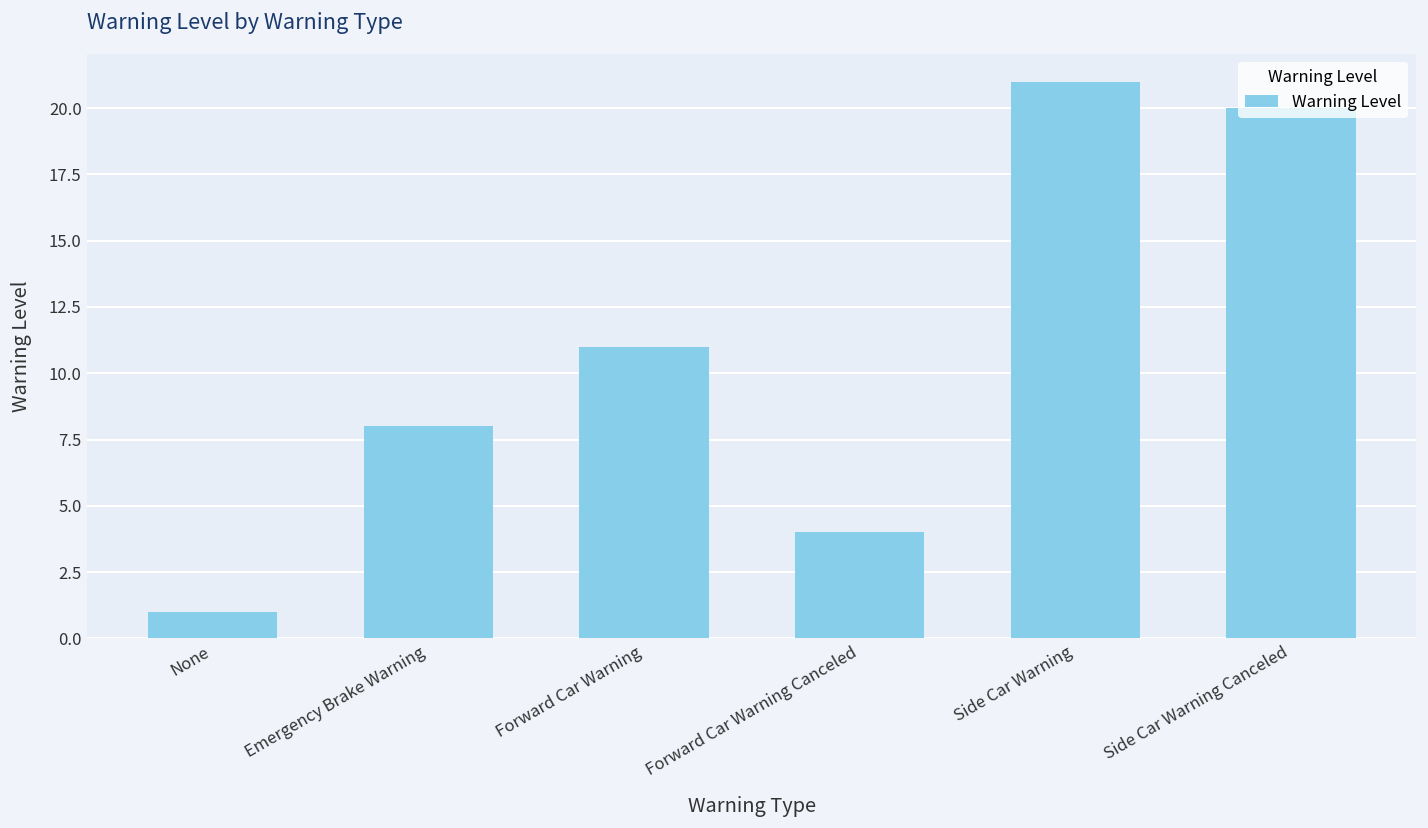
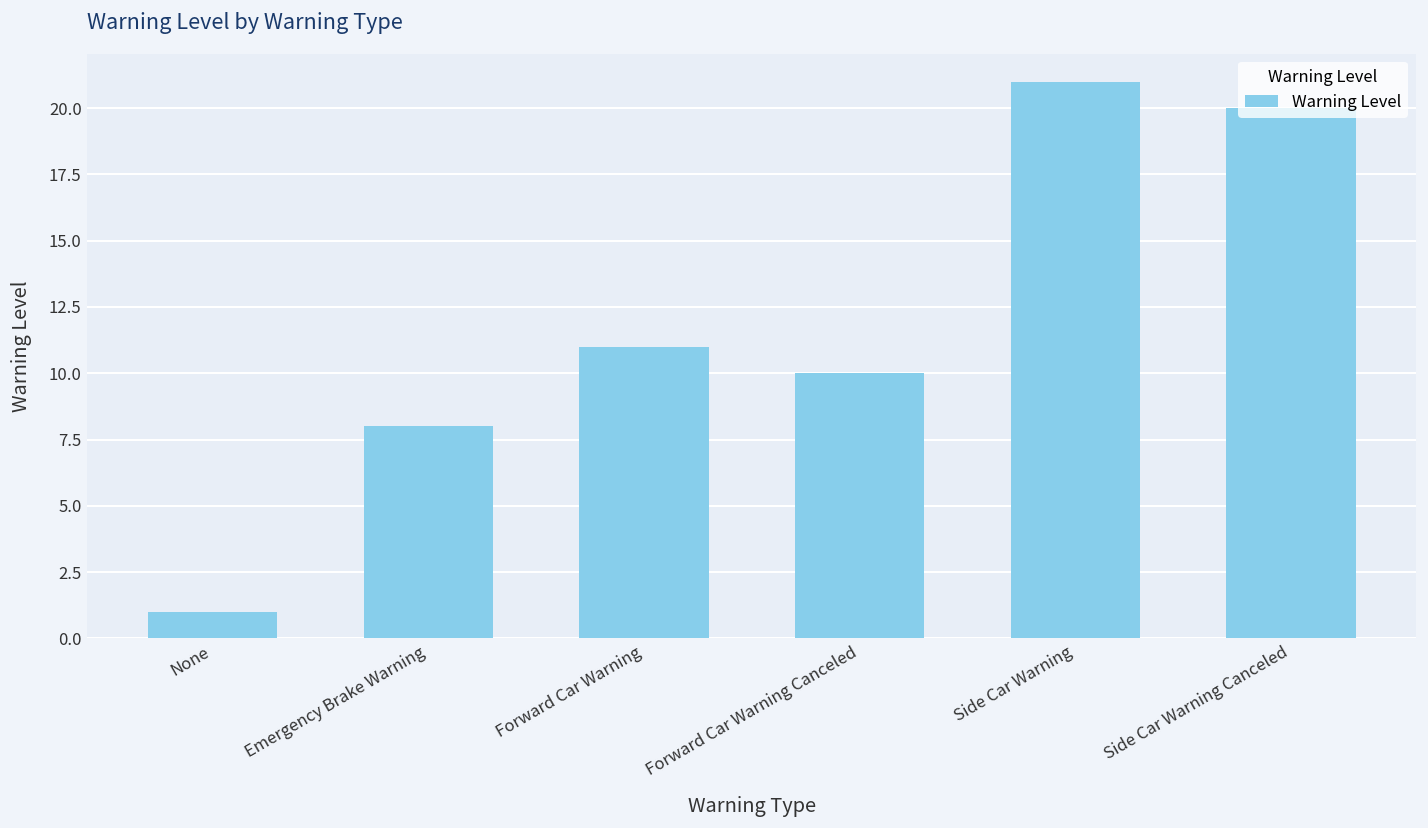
  {
    "None": 1,
    "Emergency Brake Warning": 8,
    "Forward Car Warning": 11,
-   "Forward Car Warning Canceled": 4,
+   "Forward Car Warning Canceled": 10,
    "Side Car Warning": 21
  }
